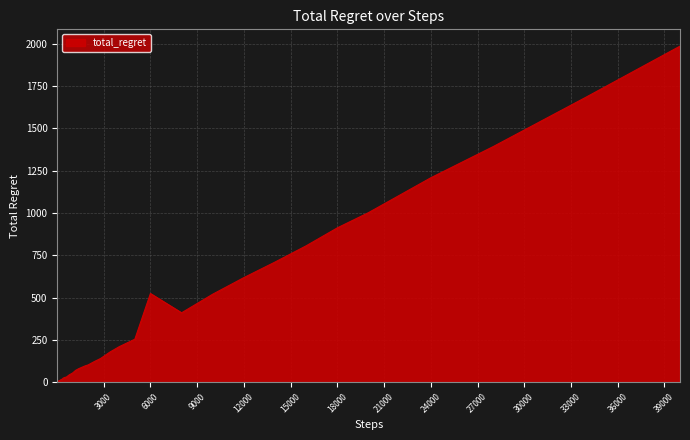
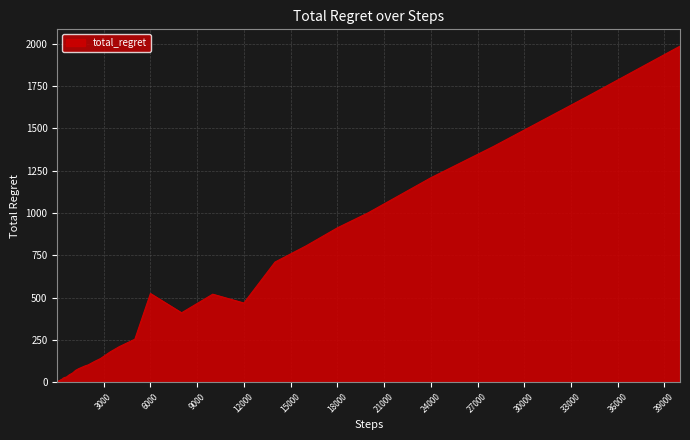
  {
    "6000": 520,
-   "12000": 620,
+   "12000": 470,
    "18000": 910,
    "24000": 1210
  }
